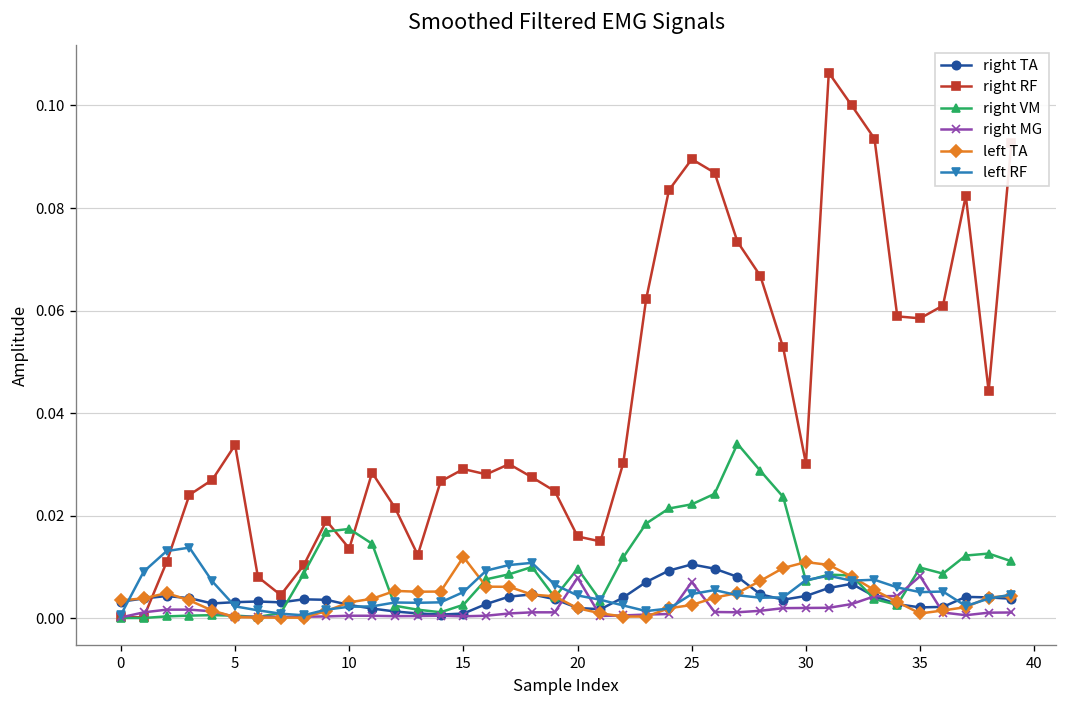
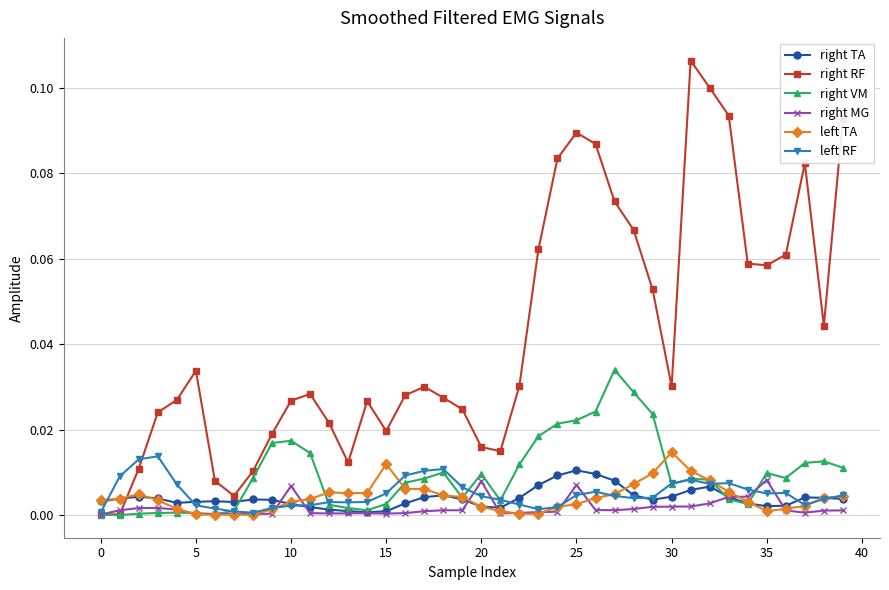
  {
    "right RF": {
      "5": 0.034,
-     "10": 0.014,
-     "15": 0.029,
+     "10": 0.027,
+     "15": 0.020,
      "20": 0.016,
      "25": 0.090,
      "30": 0.030,
      "35": 0.058
    },
    "right VM": {
      "10": 0.017,
      "15": 0.003,
      "20": 0.010,
      "25": 0.022,
      "35": 0.010
    },
    "right MG": {
-     "10": 0.000,
+     "10": 0.007,
      "20": 0.008,
      "25": 0.007,
      "30": 0.002,
      "35": 0.008
    },
    "left TA": {
      "15": 0.012,
      "25": 0.003,
-     "30": 0.011,
+     "30": 0.015,
      "35": 0.001
    }
  }
